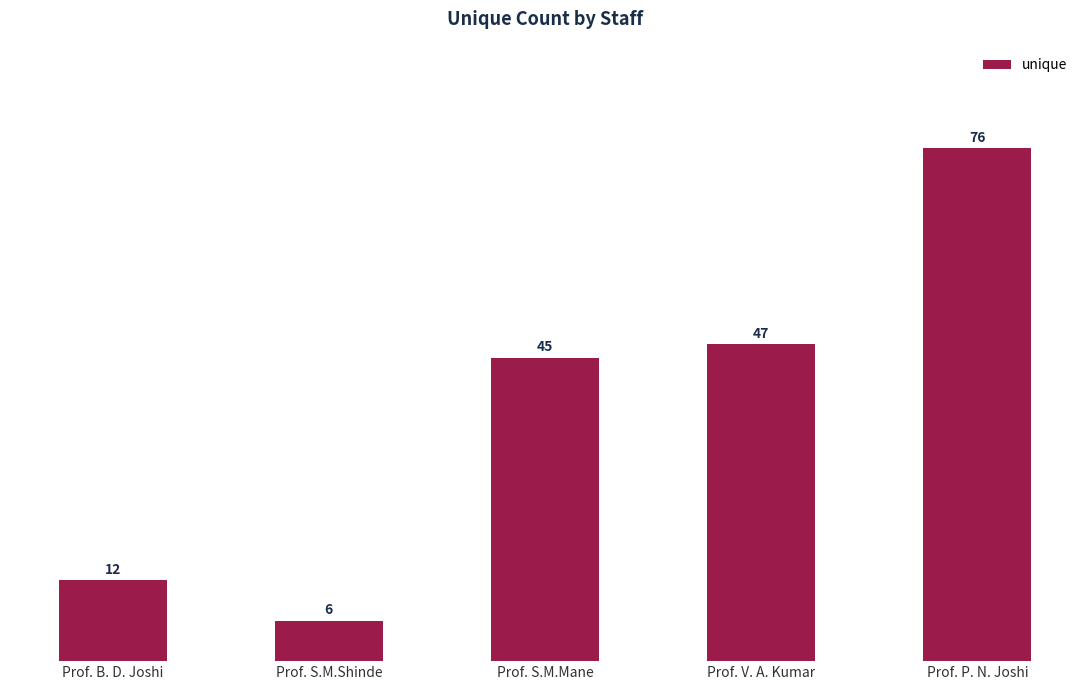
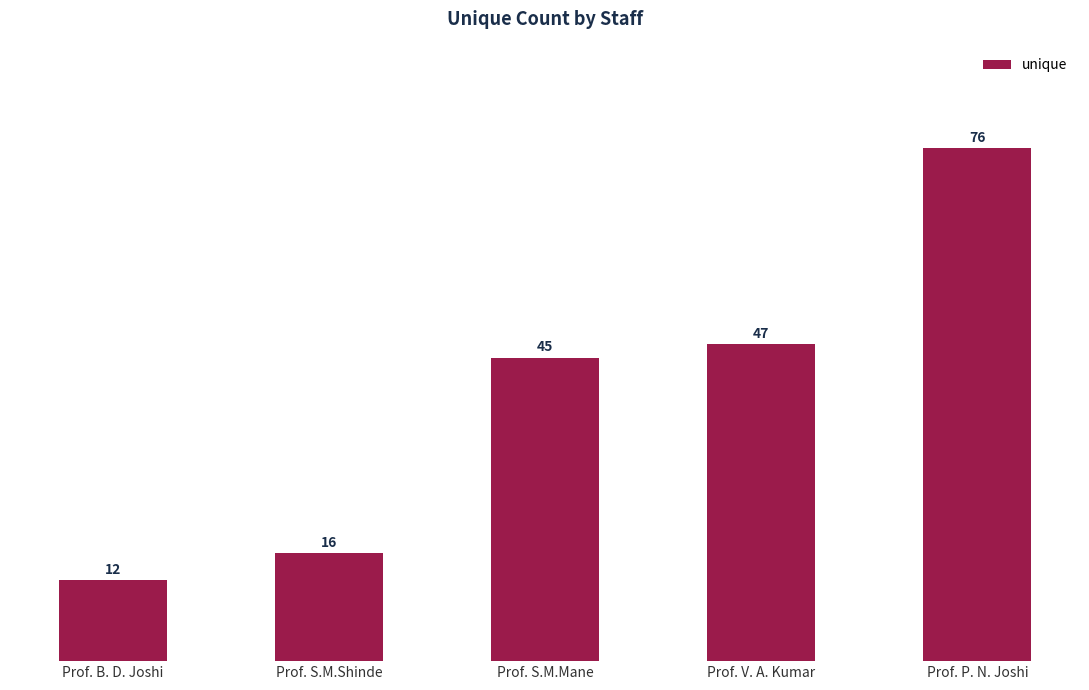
  {
    "Prof. B. D. Joshi": 12,
-   "Prof. S.M.Shinde": 6,
+   "Prof. S.M.Shinde": 16,
    "Prof. S.M.Mane": 45,
    "Prof. V. A. Kumar": 47,
    "Prof. P. N. Joshi": 76
  }
